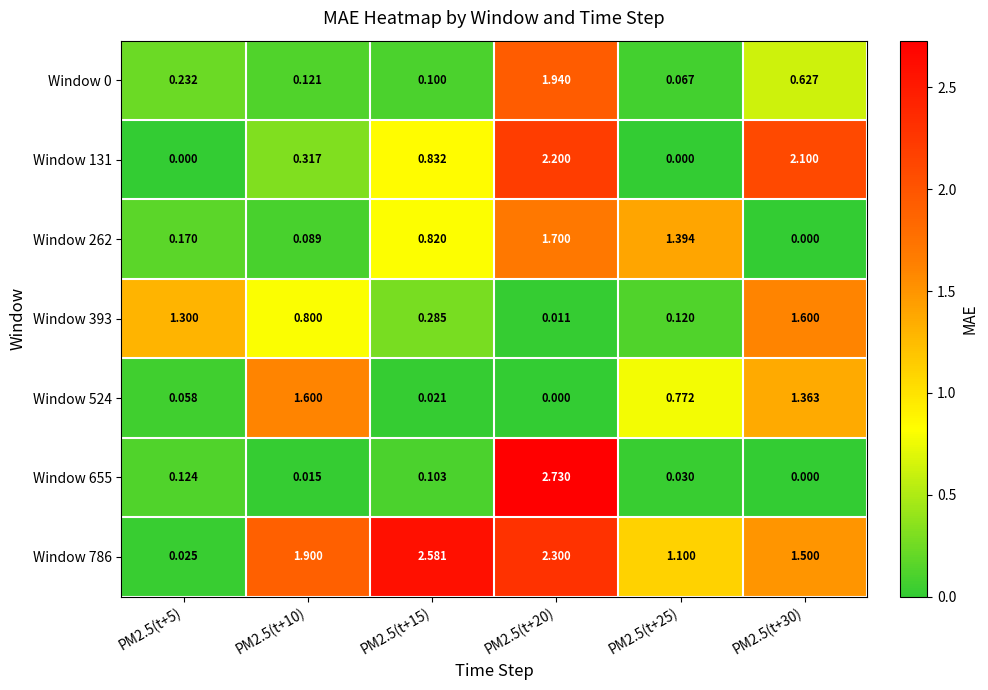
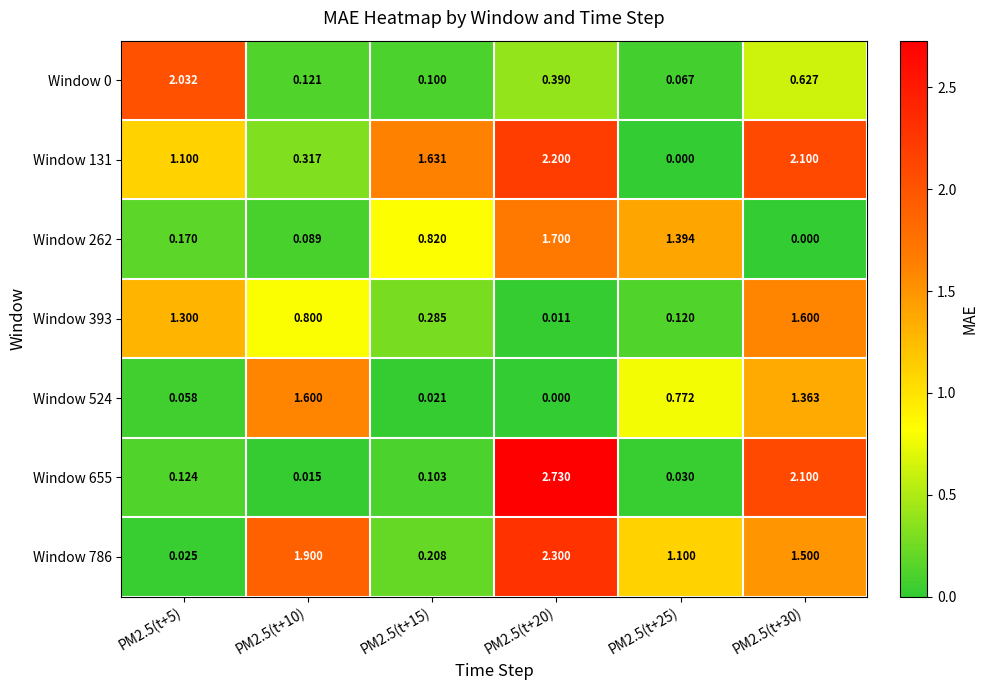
  {
    "Window 0": {
-     "PM2.5(t+5)": 0.232,
+     "PM2.5(t+5)": 2.032,
      "PM2.5(t+10)": 0.121,
      "PM2.5(t+15)": 0.100,
-     "PM2.5(t+20)": 1.940,
+     "PM2.5(t+20)": 0.390,
      "PM2.5(t+25)": 0.067,
      "PM2.5(t+30)": 0.627
    },
    "Window 131": {
-     "PM2.5(t+5)": 0.000,
+     "PM2.5(t+5)": 1.100,
      "PM2.5(t+10)": 0.317,
-     "PM2.5(t+15)": 0.832,
+     "PM2.5(t+15)": 1.631,
      "PM2.5(t+20)": 2.200,
      "PM2.5(t+25)": 0.000,
      "PM2.5(t+30)": 2.100
    },
    "Window 262": {
      "PM2.5(t+5)": 0.170,
      "PM2.5(t+10)": 0.089,
      "PM2.5(t+15)": 0.820,
      "PM2.5(t+20)": 1.700,
      "PM2.5(t+25)": 1.394,
      "PM2.5(t+30)": 0.000
    },
    "Window 393": {
      "PM2.5(t+5)": 1.300,
      "PM2.5(t+10)": 0.800,
      "PM2.5(t+15)": 0.285,
      "PM2.5(t+20)": 0.011,
      "PM2.5(t+25)": 0.120,
      "PM2.5(t+30)": 1.600
    },
    "Window 524": {
      "PM2.5(t+5)": 0.058,
      "PM2.5(t+10)": 1.600,
      "PM2.5(t+15)": 0.021,
      "PM2.5(t+20)": 0.000,
      "PM2.5(t+25)": 0.772,
      "PM2.5(t+30)": 1.363
    },
    "Window 655": {
      "PM2.5(t+5)": 0.124,
      "PM2.5(t+10)": 0.015,
      "PM2.5(t+15)": 0.103,
      "PM2.5(t+20)": 2.730,
      "PM2.5(t+25)": 0.030,
-     "PM2.5(t+30)": 0.000
+     "PM2.5(t+30)": 2.100
    },
    "Window 786": {
      "PM2.5(t+5)": 0.025,
      "PM2.5(t+10)": 1.900,
-     "PM2.5(t+15)": 2.581,
+     "PM2.5(t+15)": 0.208,
      "PM2.5(t+20)": 2.300,
      "PM2.5(t+25)": 1.100,
      "PM2.5(t+30)": 1.500
    }
  }
